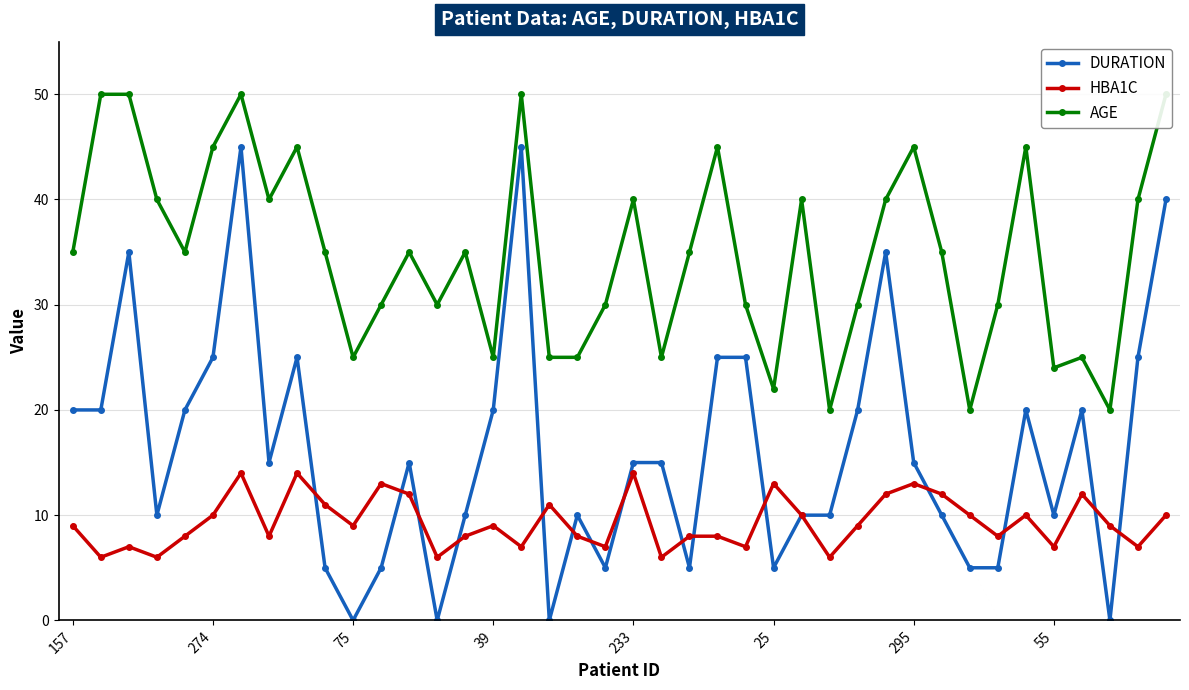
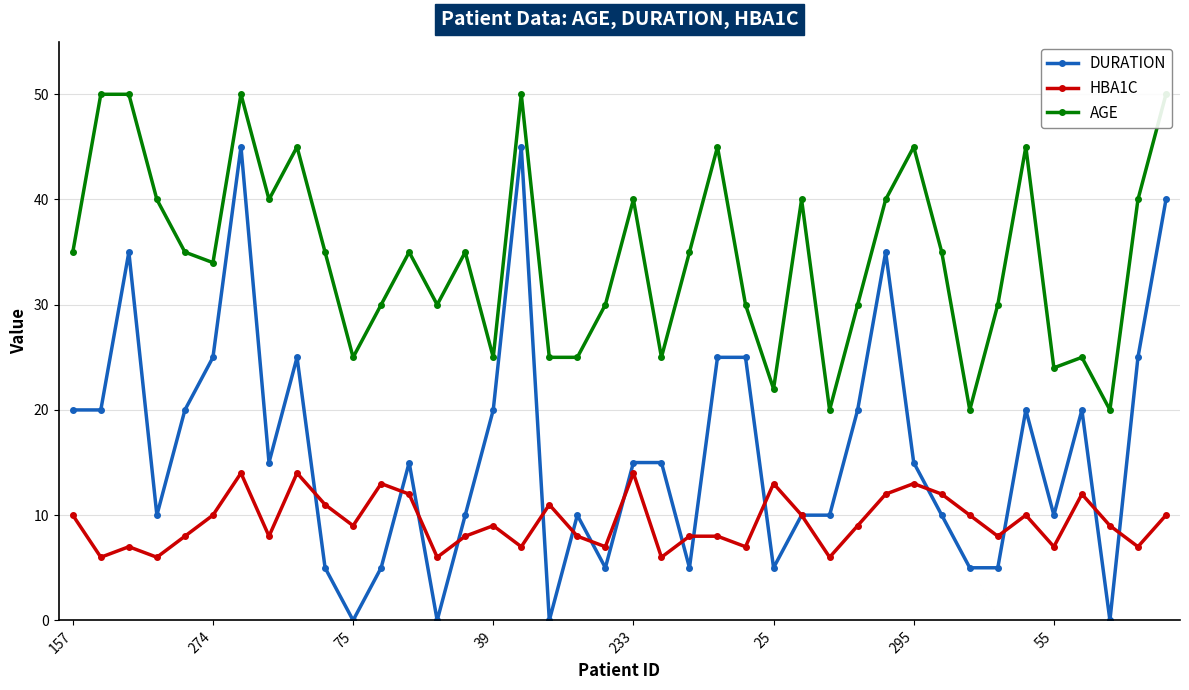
  {
    "DURATION": {
      "157": 20,
      "274": 25,
      "75": 0,
      "233": 15,
      "25": 5,
      "295": 15,
      "55": 10
    },
    "HBA1C": {
-     "157": 9,
+     "157": 10,
      "274": 10,
      "75": 9,
      "233": 14,
      "25": 13,
      "295": 13,
      "55": 7
    },
    "AGE": {
      "157": 35,
-     "274": 45,
+     "274": 34,
      "75": 25,
      "233": 40,
      "25": 22,
      "295": 45,
      "55": 24
    }
  }
